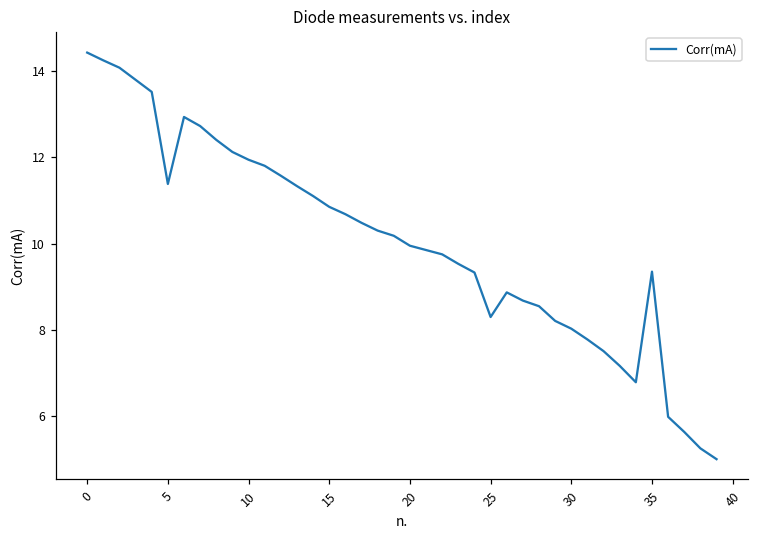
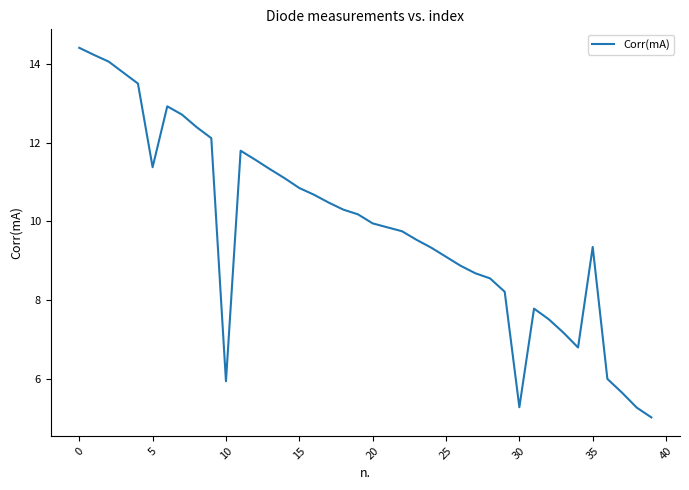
  {
    "0": 14.4,
    "5": 11.4,
-   "10": 11.9,
+   "10": 5.9,
    "15": 10.9,
    "20": 10.0,
-   "25": 8.3,
-   "30": 8.0,
+   "25": 9.1,
+   "30": 5.3,
    "35": 9.4
  }
